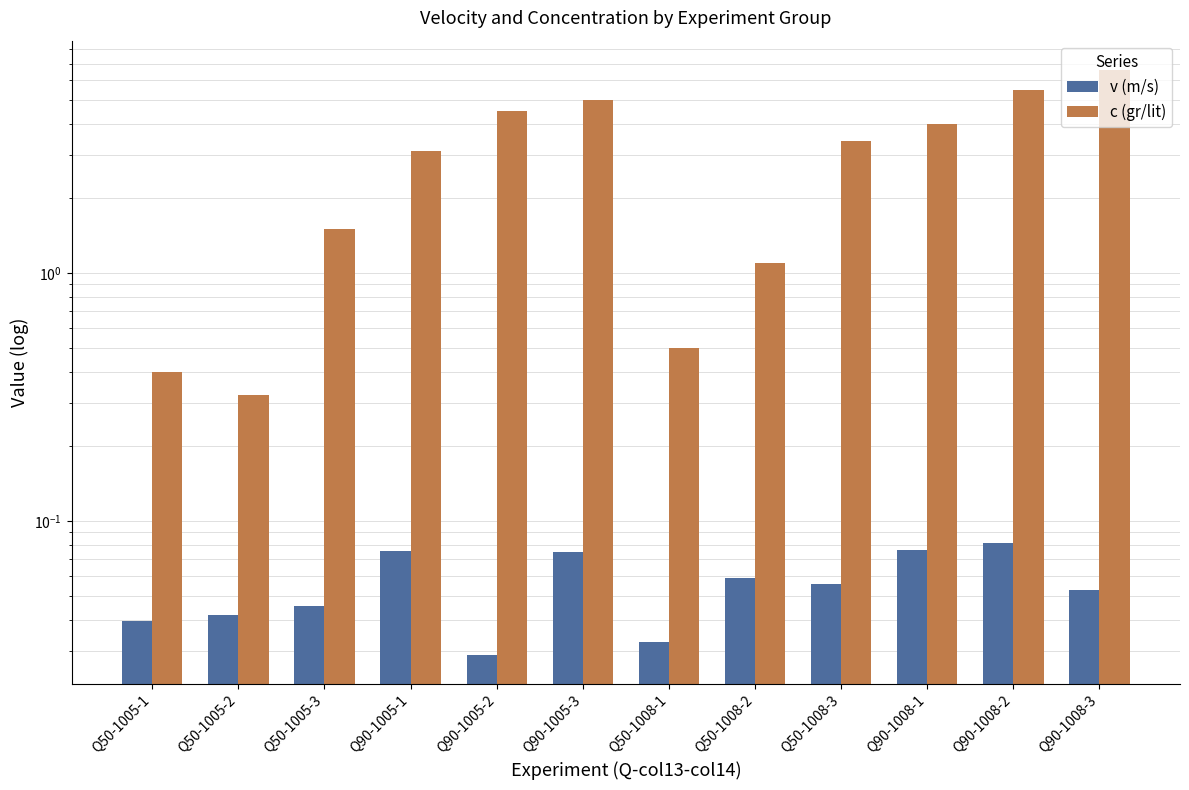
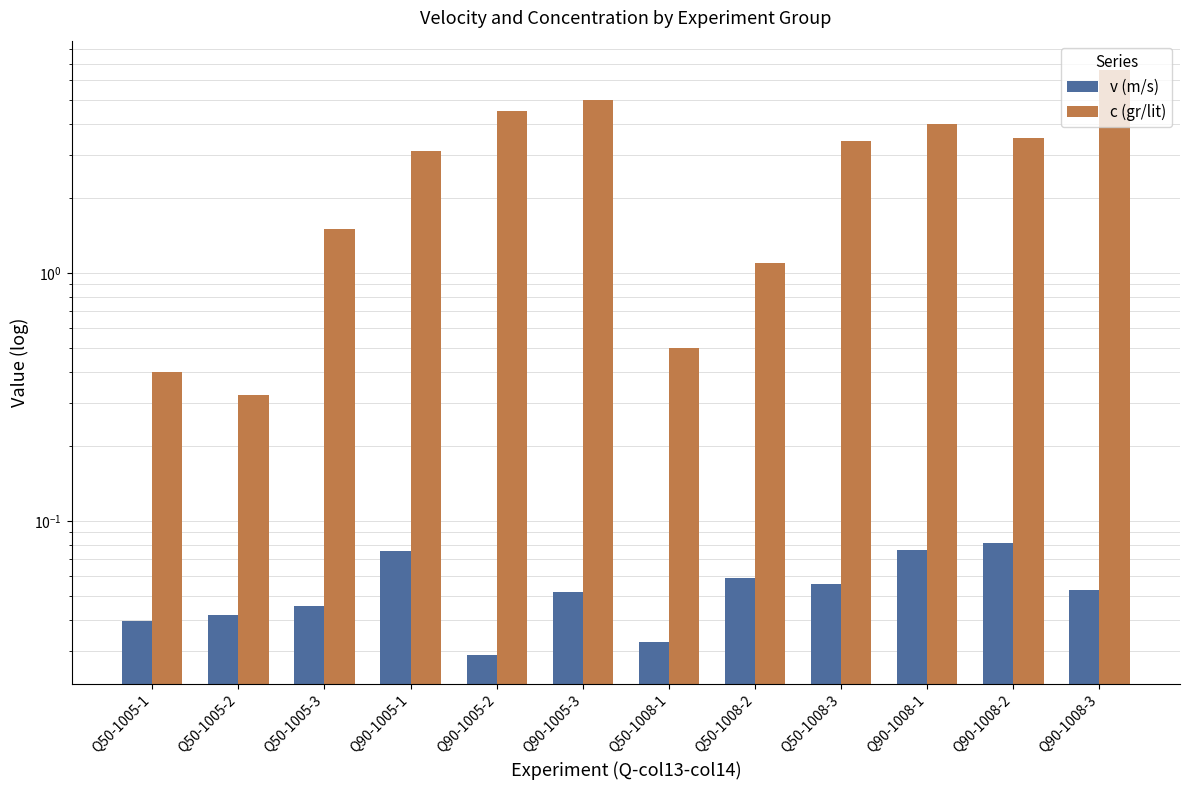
  {
    "v (m/s)": {
      "Q50-1005-1": 0.040,
      "Q50-1005-2": 0.042,
      "Q50-1005-3": 0.045,
      "Q90-1005-1": 0.076,
      "Q90-1005-2": 0.029,
-     "Q90-1005-3": 0.075,
+     "Q90-1005-3": 0.052,
      "Q50-1008-1": 0.033,
      "Q50-1008-2": 0.059,
      "Q50-1008-3": 0.056,
      "Q90-1008-1": 0.077,
      "Q90-1008-2": 0.081,
      "Q90-1008-3": 0.053
    },
    "c (gr/lit)": {
      "Q50-1005-1": 0.4,
      "Q50-1005-2": 0.32,
      "Q50-1005-3": 1.5,
      "Q90-1005-1": 3.1,
      "Q90-1005-2": 4.5,
      "Q90-1005-3": 5.0,
      "Q50-1008-1": 0.5,
      "Q50-1008-2": 1.1,
      "Q50-1008-3": 3.4,
      "Q90-1008-1": 4.0,
-     "Q90-1008-2": 5.5
+     "Q90-1008-2": 3.5
    }
  }
